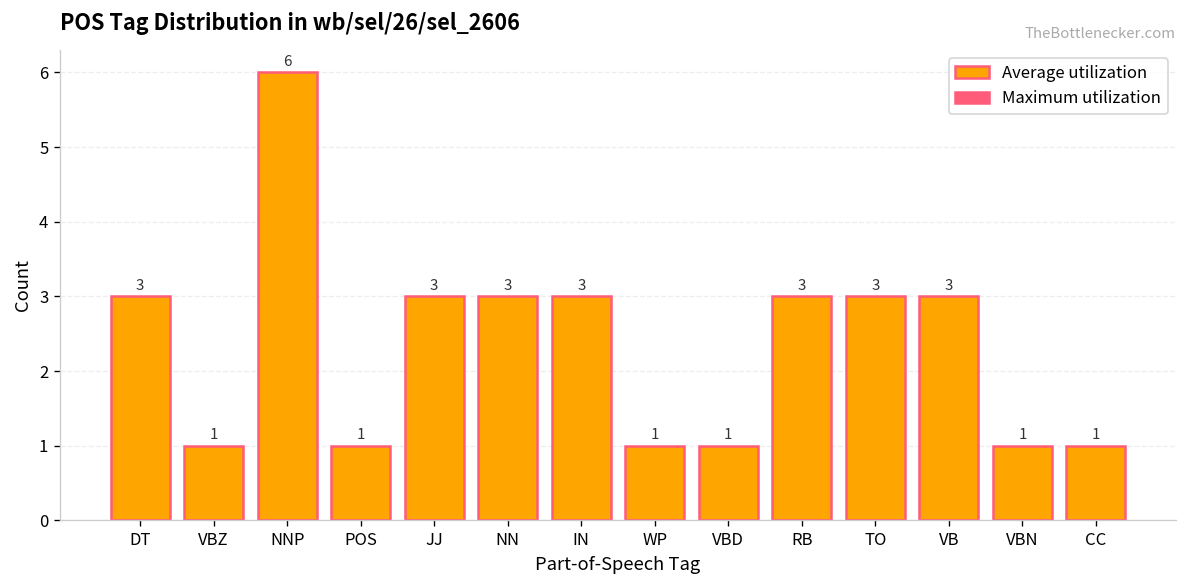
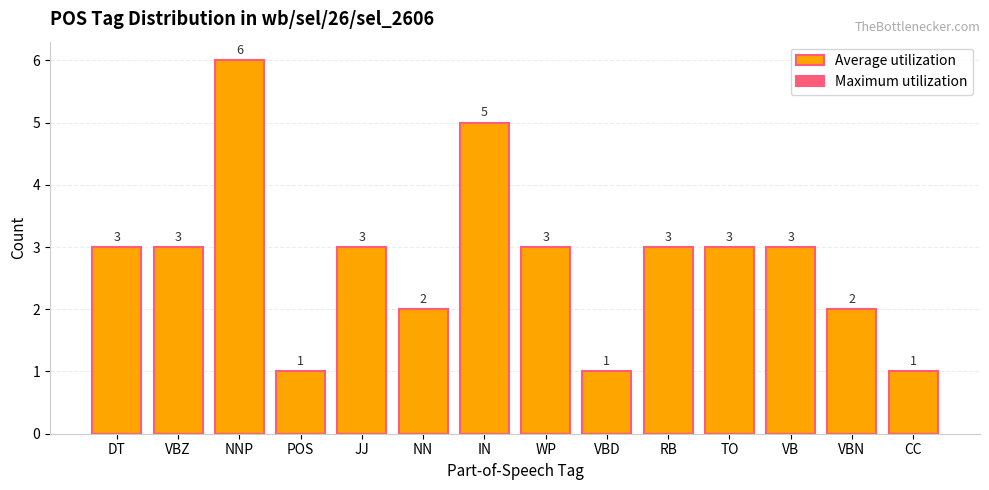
  {
    "Average utilization": {
      "DT": 3,
-     "VBZ": 1,
+     "VBZ": 3,
      "NNP": 6,
      "POS": 1,
      "JJ": 3,
-     "NN": 3,
-     "IN": 3,
-     "WP": 1,
+     "NN": 2,
+     "IN": 5,
+     "WP": 3,
      "VBD": 1,
      "RB": 3,
      "TO": 3,
      "VB": 3,
-     "VBN": 1,
+     "VBN": 2,
      "CC": 1
    },
    "Maximum utilization": {
      "DT": 0.0,
      "VBZ": 0.0,
      "NNP": 0.0,
      "POS": 0.0,
      "JJ": 0.0,
      "NN": 0.0,
      "IN": 0.0,
      "WP": 0.0,
      "VBD": 0.0,
      "RB": 0.0,
      "TO": 0.0,
      "VB": 0.0,
      "VBN": 0.0,
      "CC": 0.0
    }
  }
